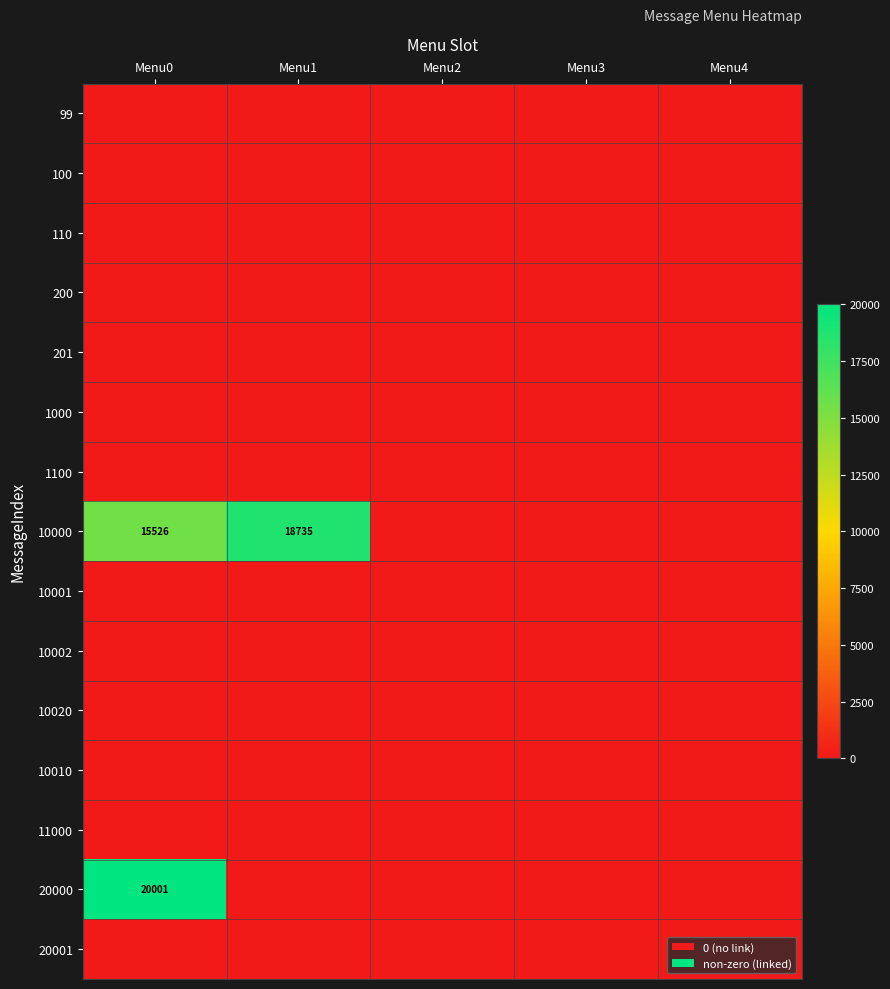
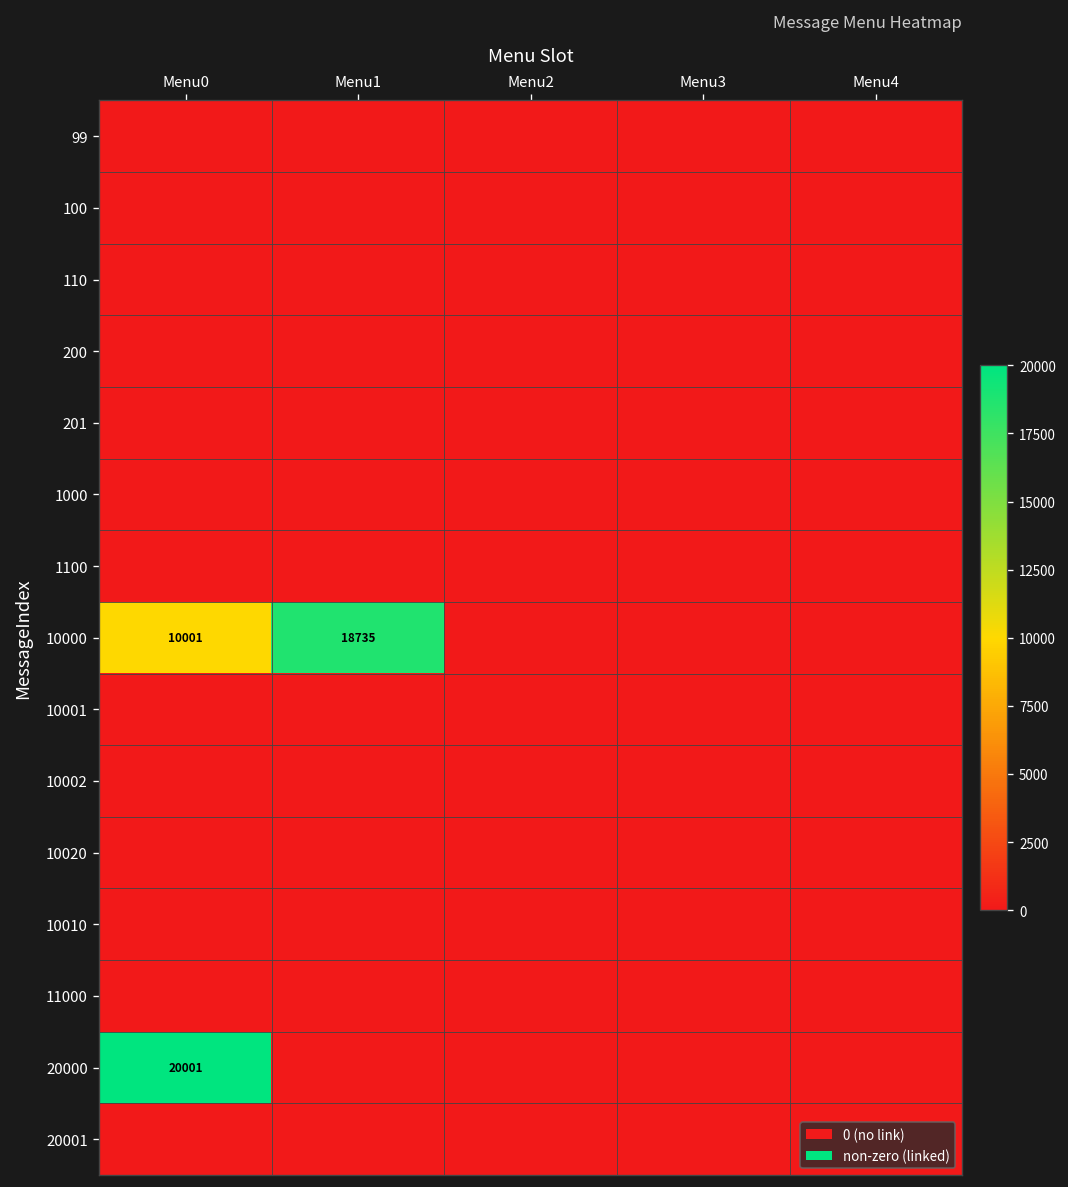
  {
    "10000": {
-     "Menu0": 15526,
+     "Menu0": 10001,
      "Menu1": 18735
    },
    "20000": {
      "Menu0": 20001
    }
  }
